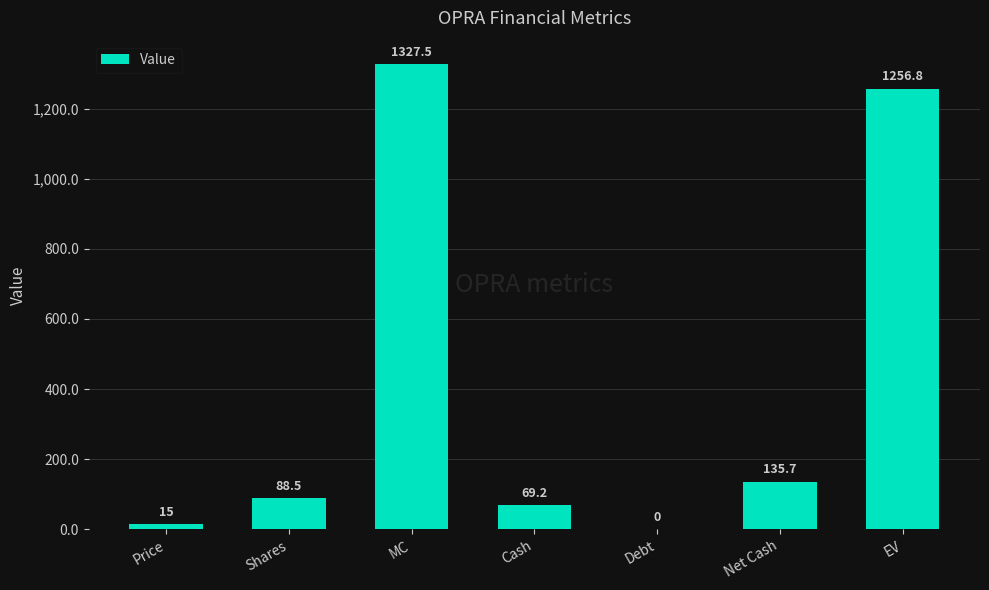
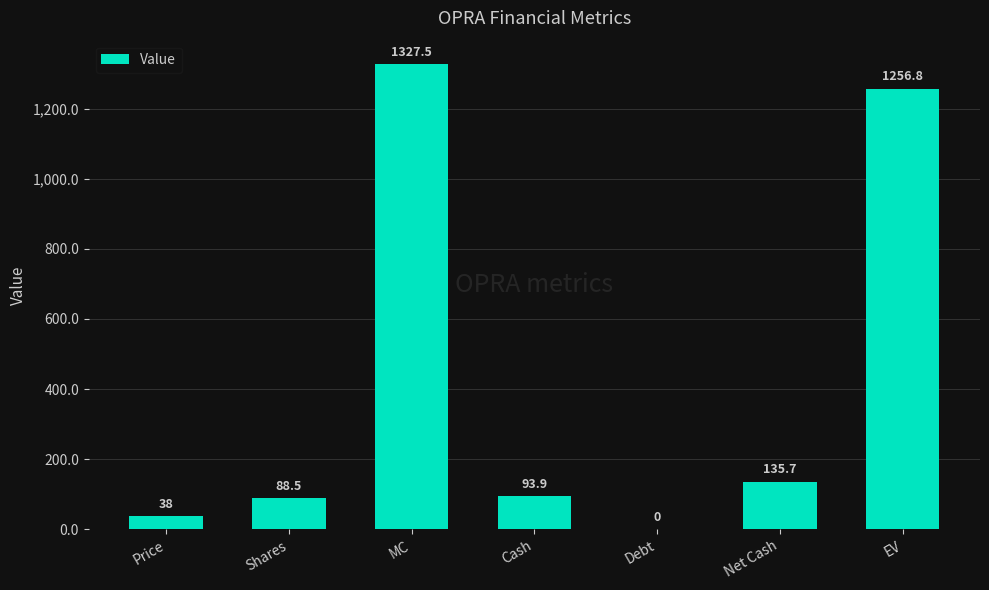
  {
-   "Price": 15,
+   "Price": 38,
    "Shares": 88.5,
    "MC": 1327.5,
-   "Cash": 69.2,
+   "Cash": 93.9,
    "Debt": 0,
    "Net Cash": 135.7,
    "EV": 1256.8
  }
